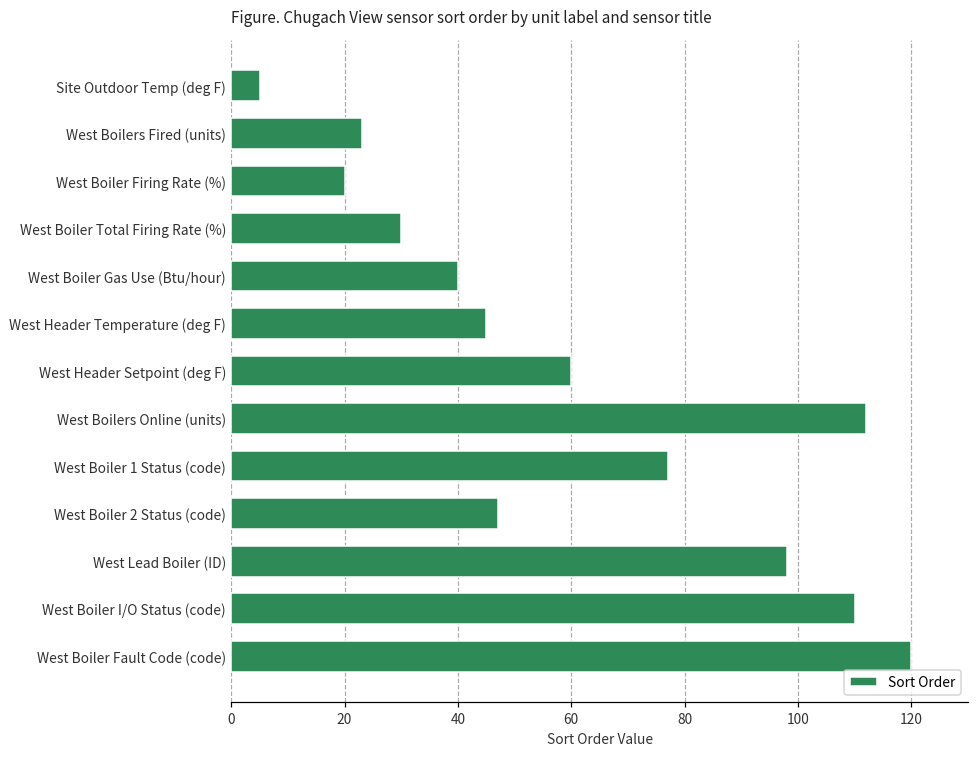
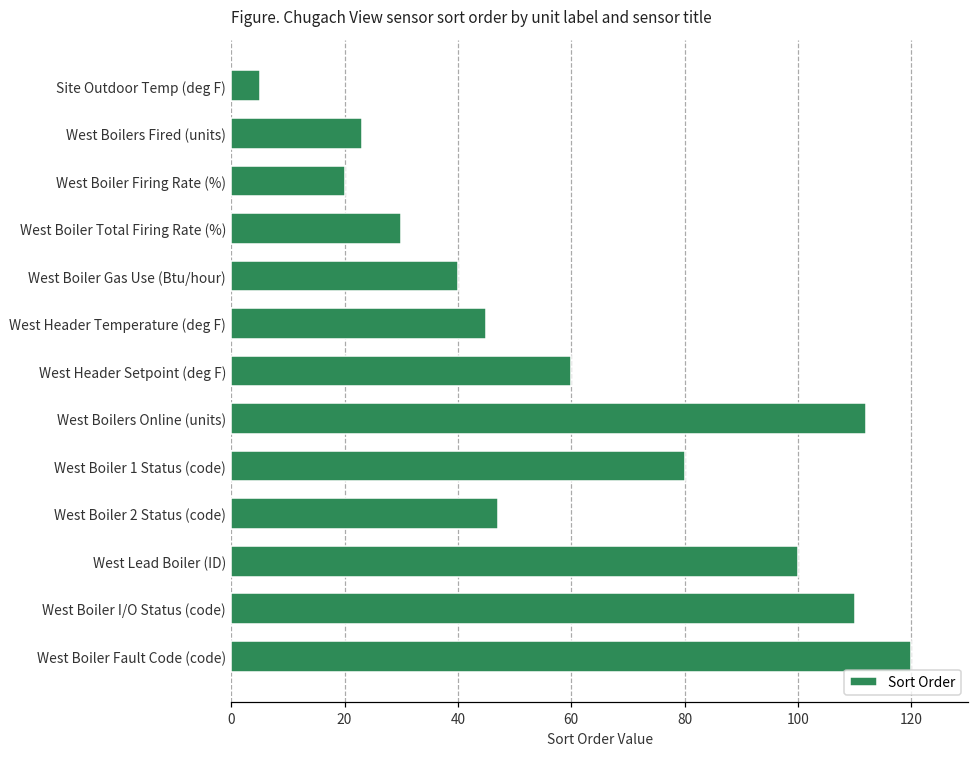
  {
    "Site Outdoor Temp (deg F)": 5,
    "West Boilers Fired (units)": 23,
    "West Boiler Firing Rate (%)": 20,
    "West Boiler Total Firing Rate (%)": 30,
    "West Boiler Gas Use (Btu/hour)": 40,
    "West Header Temperature (deg F)": 45,
    "West Header Setpoint (deg F)": 60,
    "West Boilers Online (units)": 112,
-   "West Boiler 1 Status (code)": 77,
+   "West Boiler 1 Status (code)": 80,
    "West Boiler 2 Status (code)": 47,
-   "West Lead Boiler (ID)": 98,
+   "West Lead Boiler (ID)": 100,
    "West Boiler I/O Status (code)": 110,
    "West Boiler Fault Code (code)": 120
  }
